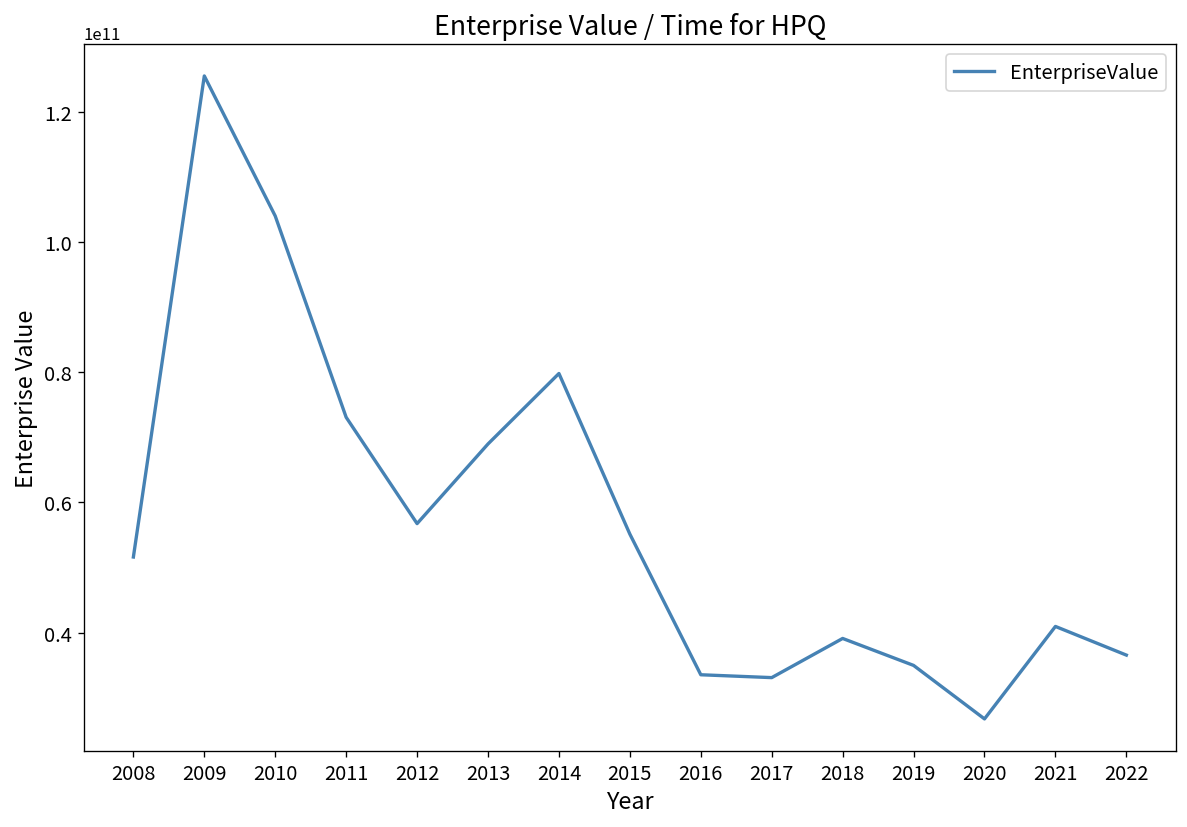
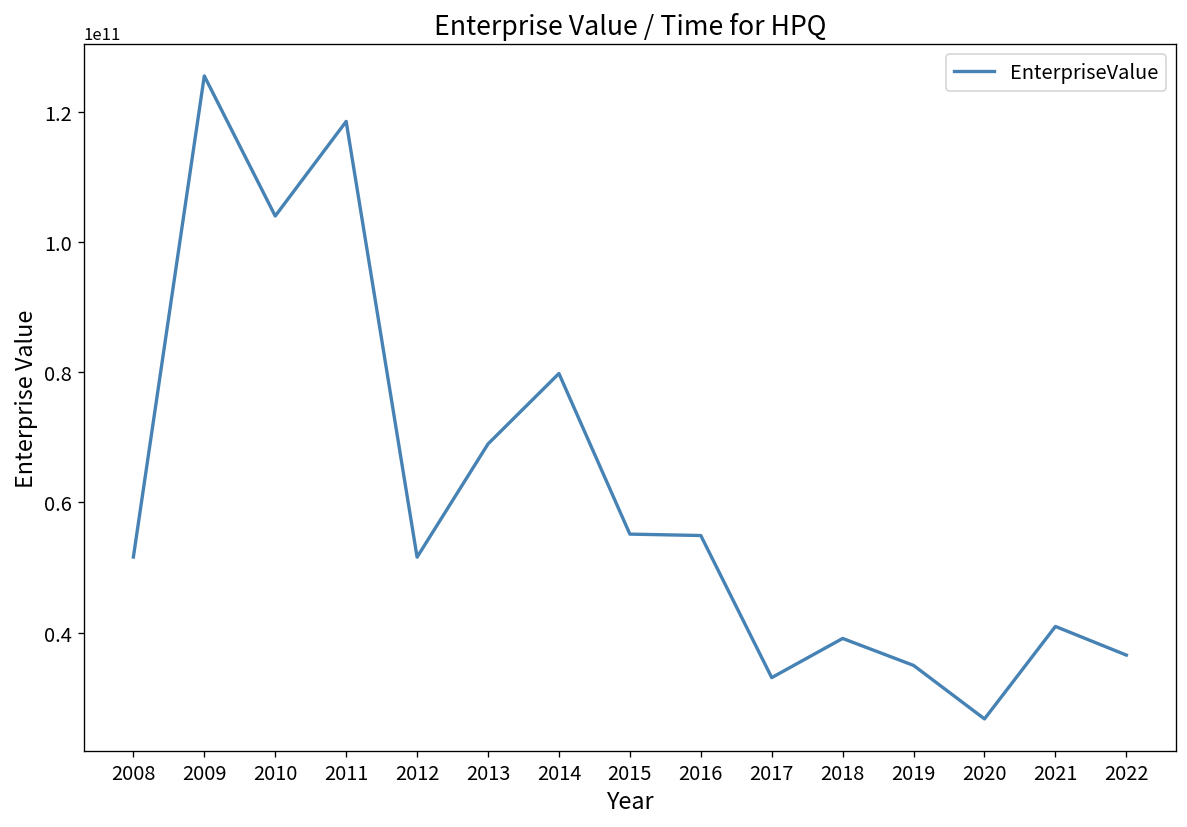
  {
    "2008": 52000000000,
    "2009": 126000000000,
    "2010": 104000000000,
-   "2011": 73000000000,
-   "2012": 57000000000,
+   "2011": 119000000000,
+   "2012": 52000000000,
    "2013": 69000000000,
    "2014": 80000000000,
    "2015": 55000000000,
-   "2016": 34000000000,
+   "2016": 55000000000,
    "2017": 33000000000,
    "2018": 39000000000,
    "2019": 35000000000,
    "2020": 27000000000,
    "2021": 41000000000,
    "2022": 37000000000
  }
